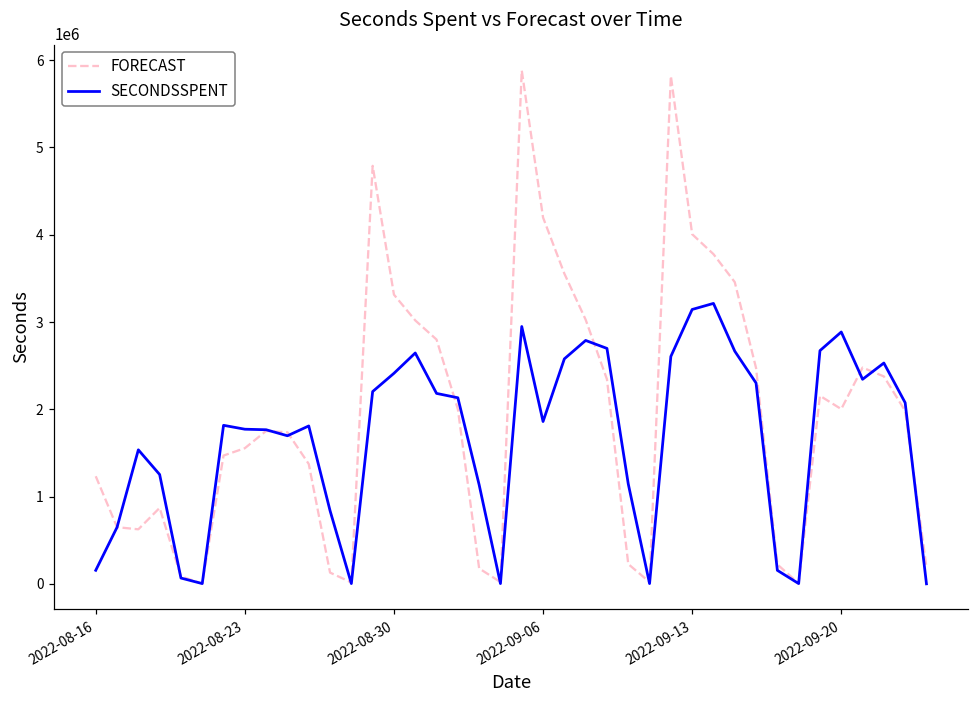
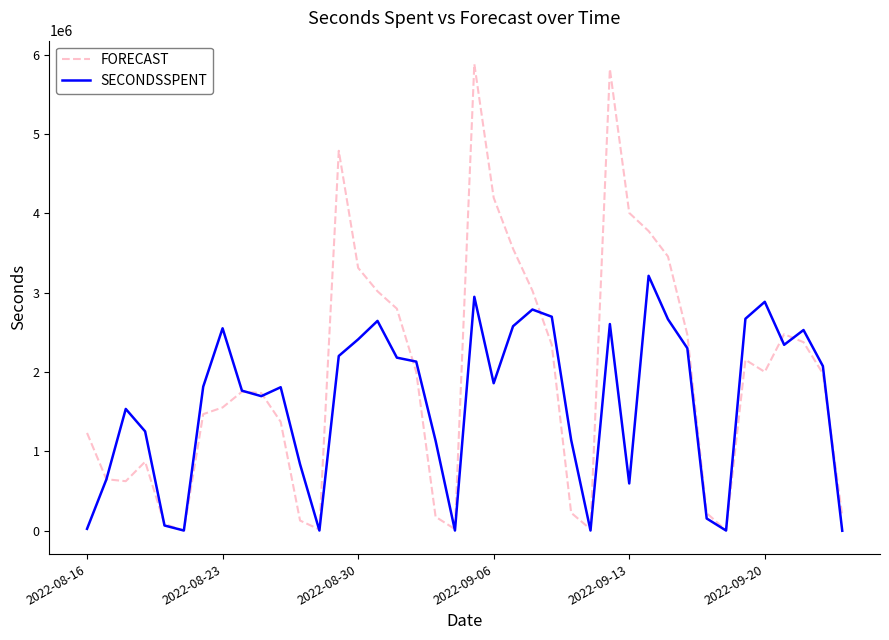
  {
    "FORECAST": {
      "2022-08-16": 1200000,
      "2022-08-23": 1600000,
      "2022-08-30": 3300000,
      "2022-09-06": 4200000,
      "2022-09-13": 4000000,
      "2022-09-20": 2000000
    },
    "SECONDSSPENT": {
-     "2022-08-16": 200000,
-     "2022-08-23": 1800000,
+     "2022-08-16": 0,
+     "2022-08-23": 2600000,
      "2022-08-30": 2400000,
      "2022-09-06": 1900000,
-     "2022-09-13": 3100000,
+     "2022-09-13": 600000,
      "2022-09-20": 2900000
    }
  }
